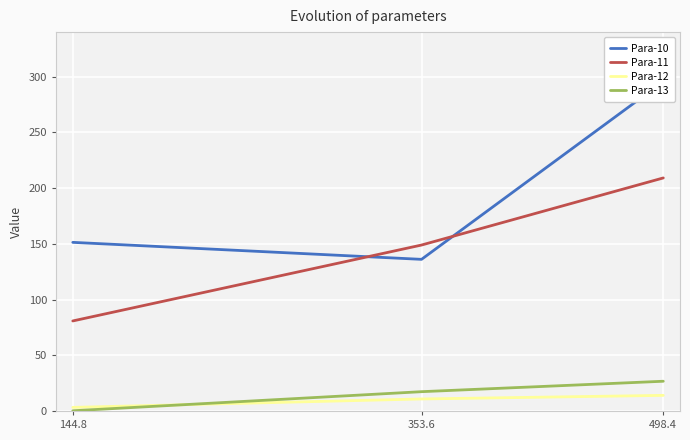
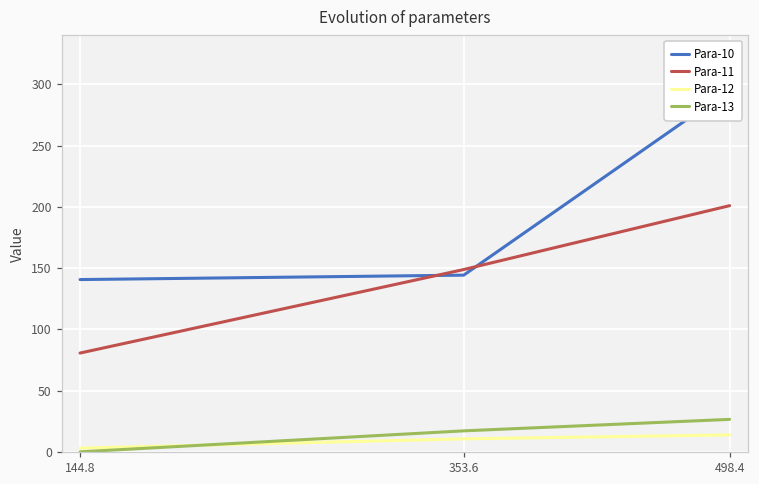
  {
    "Para-10": {
-     "144.8": 151,
-     "353.6": 136
+     "144.8": 141,
+     "353.6": 144
    },
    "Para-11": {
      "144.8": 81,
      "353.6": 149,
-     "498.4": 209
+     "498.4": 201
    },
    "Para-12": {
      "144.8": 3,
      "353.6": 11,
      "498.4": 14
    },
    "Para-13": {
      "144.8": 0,
      "353.6": 17,
      "498.4": 27
    }
  }
